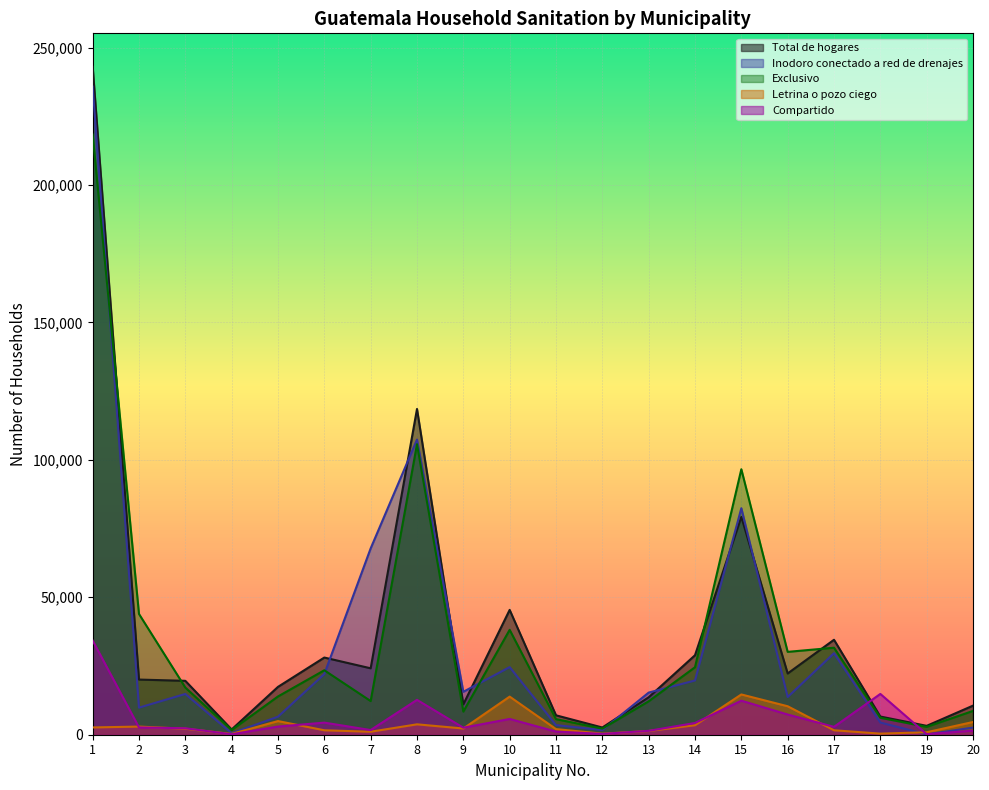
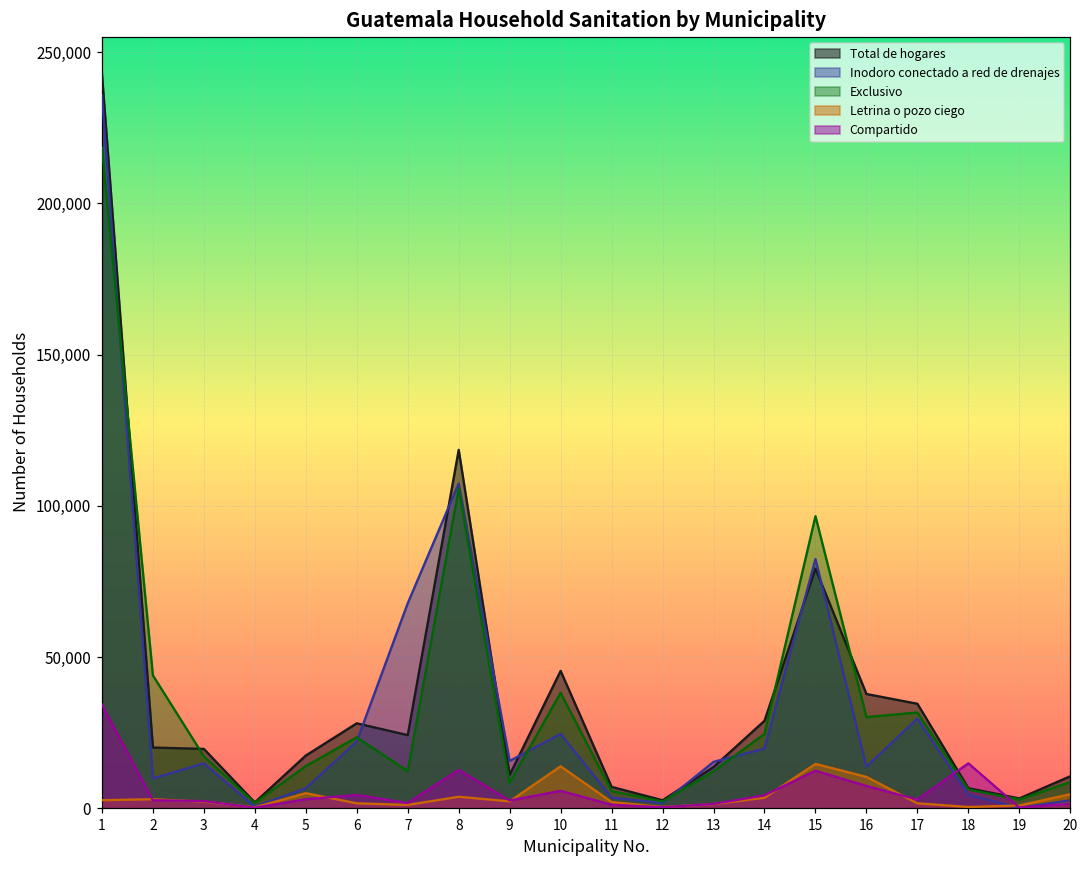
  {
    "Total de hogares": {
      "1": "243,000",
      "2": "20,000",
      "3": "20,000",
      "5": "17,000",
      "6": "28,000",
      "7": "24,000",
      "8": "119,000",
      "9": "11,000",
      "10": "45,000",
      "11": "7,000",
      "13": "14,000",
      "14": "29,000",
      "15": "79,000",
-     "16": "22,000",
+     "16": "38,000",
      "17": "35,000",
      "20": "11,000"
    },
    "Inodoro conectado a red de drenajes": {
      "1": "236,000",
      "2": "10,000",
      "3": "15,000",
      "5": "7,000",
      "6": "22,000",
      "7": "68,000",
      "8": "107,000",
      "9": "16,000",
      "10": "25,000",
      "11": "3,000",
      "13": "15,000",
      "14": "20,000",
      "15": "82,000",
      "16": "14,000",
      "17": "30,000",
      "18": "4,000",
      "20": "3,000"
    },
    "Exclusivo": {
      "1": "218,000",
      "2": "44,000",
      "3": "17,000",
      "5": "14,000",
      "6": "23,000",
      "7": "12,000",
      "8": "106,000",
      "9": "8,000",
      "10": "38,000",
      "11": "6,000",
      "13": "12,000",
      "14": "25,000",
      "15": "97,000",
      "16": "30,000",
      "17": "32,000",
      "20": "9,000"
    },
    "Letrina o pozo ciego": {
      "1": "3,000",
      "5": "5,000",
      "6": "2,000",
      "8": "4,000",
      "10": "14,000",
      "15": "15,000",
      "16": "10,000",
      "17": "2,000",
      "18": "0",
      "20": "5,000"
    },
    "Compartido": {
      "1": "34,000",
      "5": "3,000",
      "6": "4,000",
      "8": "13,000",
      "10": "6,000",
      "15": "12,000",
      "16": "7,000",
      "17": "3,000",
      "18": "15,000",
      "20": "1,000"
    }
  }
